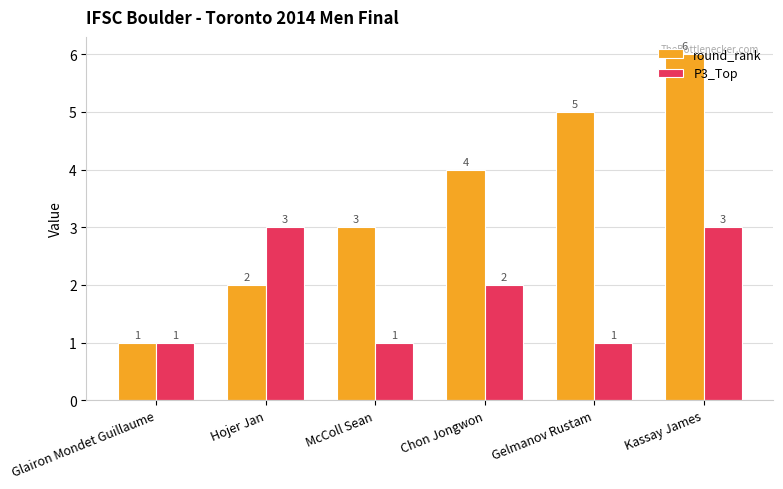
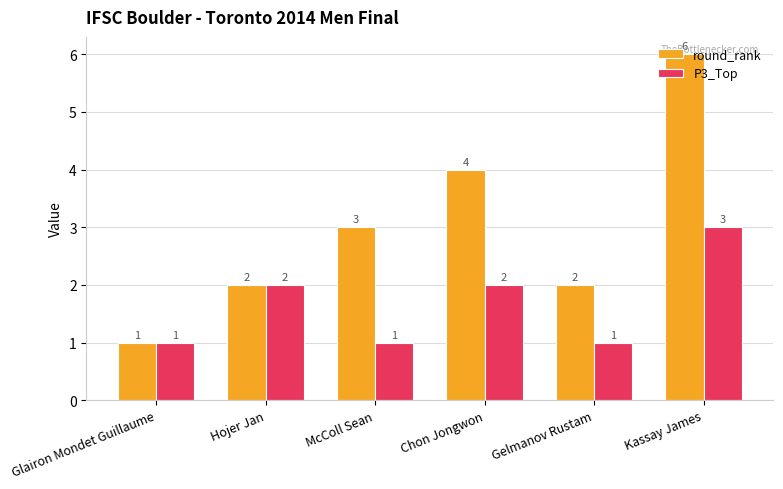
  {
    "round_rank": {
      "Glairon Mondet Guillaume": 1,
      "Hojer Jan": 2,
      "McColl Sean": 3,
      "Chon Jongwon": 4,
-     "Gelmanov Rustam": 5
+     "Gelmanov Rustam": 2
    },
    "P3_Top": {
      "Glairon Mondet Guillaume": 1,
-     "Hojer Jan": 3,
+     "Hojer Jan": 2,
      "McColl Sean": 1,
      "Chon Jongwon": 2,
      "Gelmanov Rustam": 1,
      "Kassay James": 3
    }
  }
